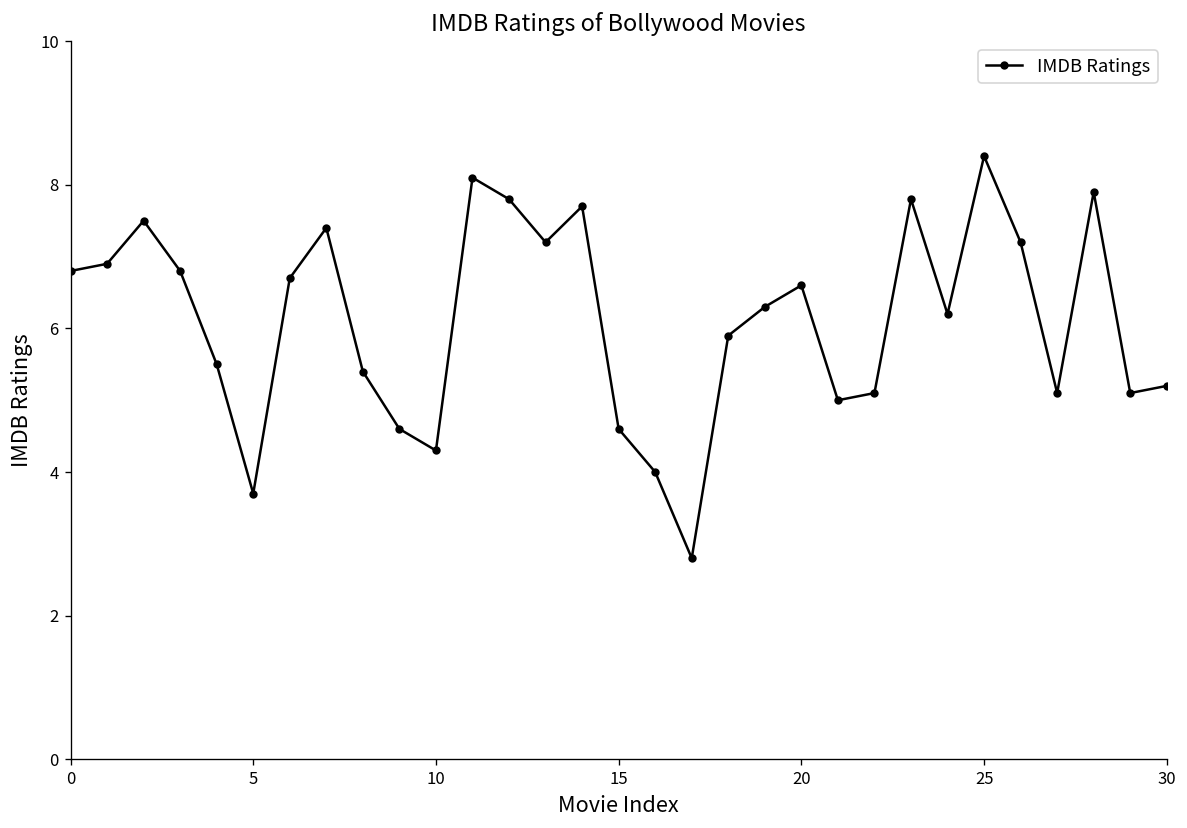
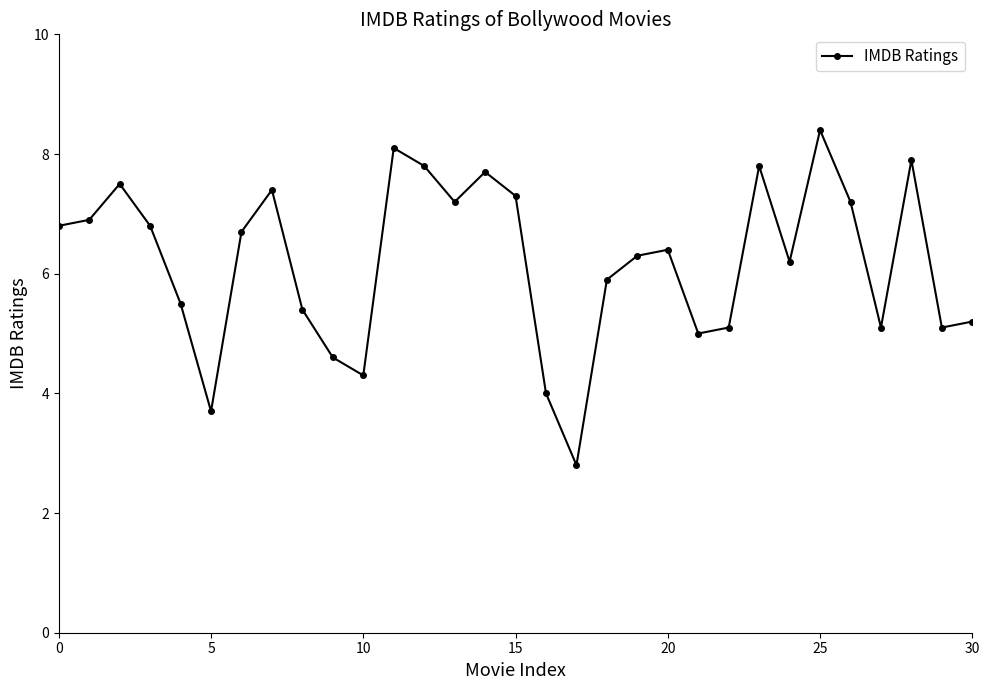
  {
    "0": 6.8,
    "5": 3.7,
    "10": 4.3,
-   "15": 4.6,
-   "20": 6.6,
+   "15": 7.3,
+   "20": 6.4,
    "25": 8.4,
    "30": 5.2
  }
